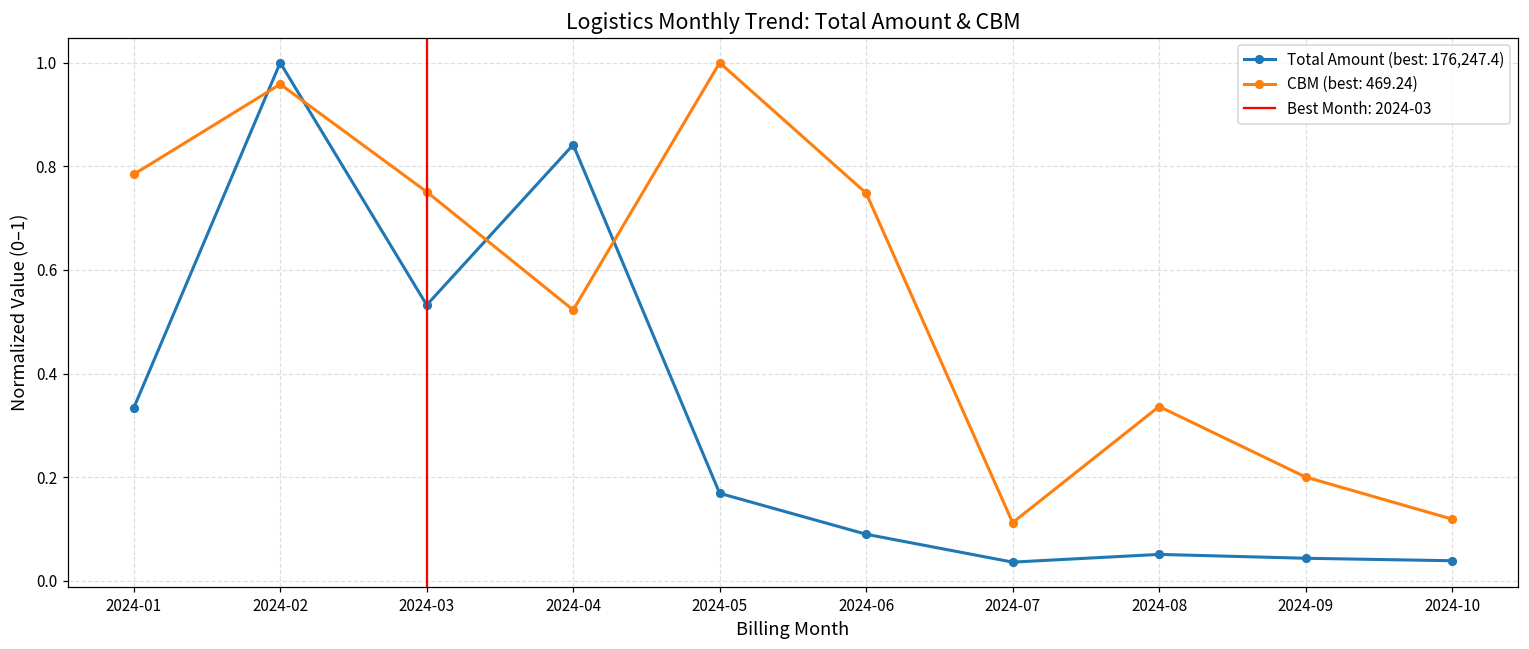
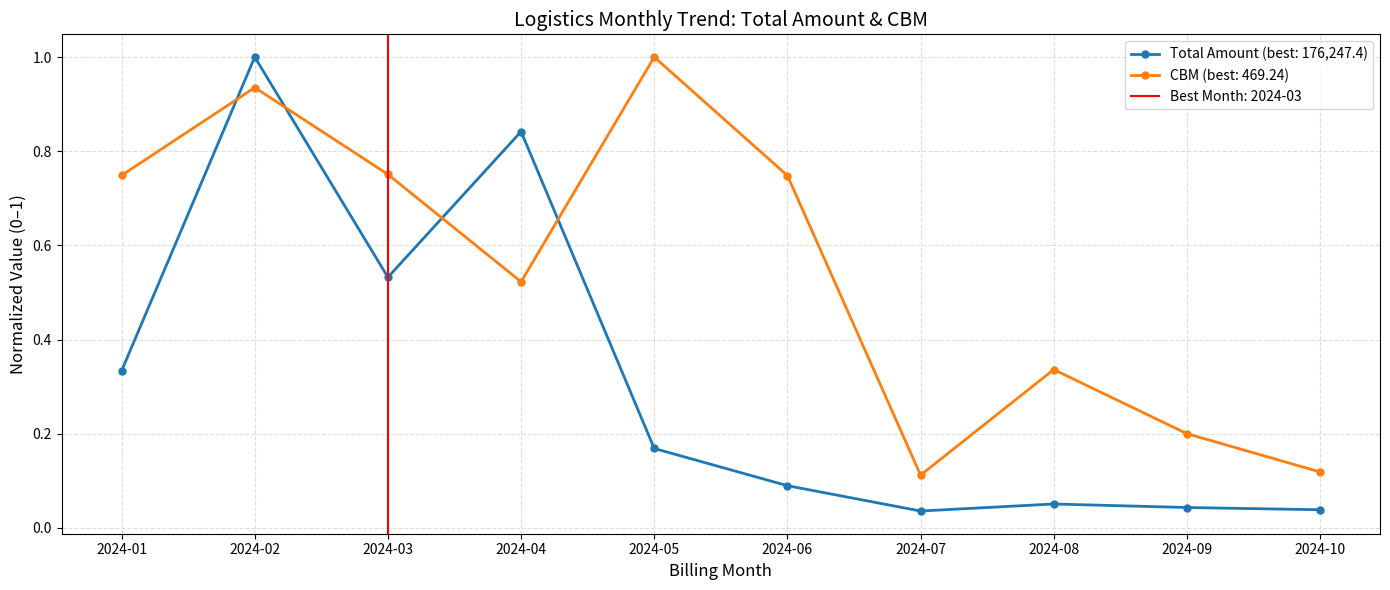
  {
    "Total Amount (best: 176,247.4)": {
      "2024-01": 0.33,
      "2024-02": 1.00,
      "2024-03": 0.53,
      "2024-04": 0.84,
      "2024-05": 0.17,
      "2024-06": 0.09,
      "2024-07": 0.04,
      "2024-08": 0.05,
      "2024-09": 0.04,
      "2024-10": 0.04
    },
    "CBM (best: 469.24)": {
-     "2024-01": 0.78,
-     "2024-02": 0.96,
+     "2024-01": 0.75,
+     "2024-02": 0.94,
      "2024-03": 0.75,
      "2024-04": 0.52,
      "2024-05": 1.00,
      "2024-06": 0.75,
      "2024-07": 0.11,
      "2024-08": 0.34,
      "2024-09": 0.20,
      "2024-10": 0.12
    }
  }
